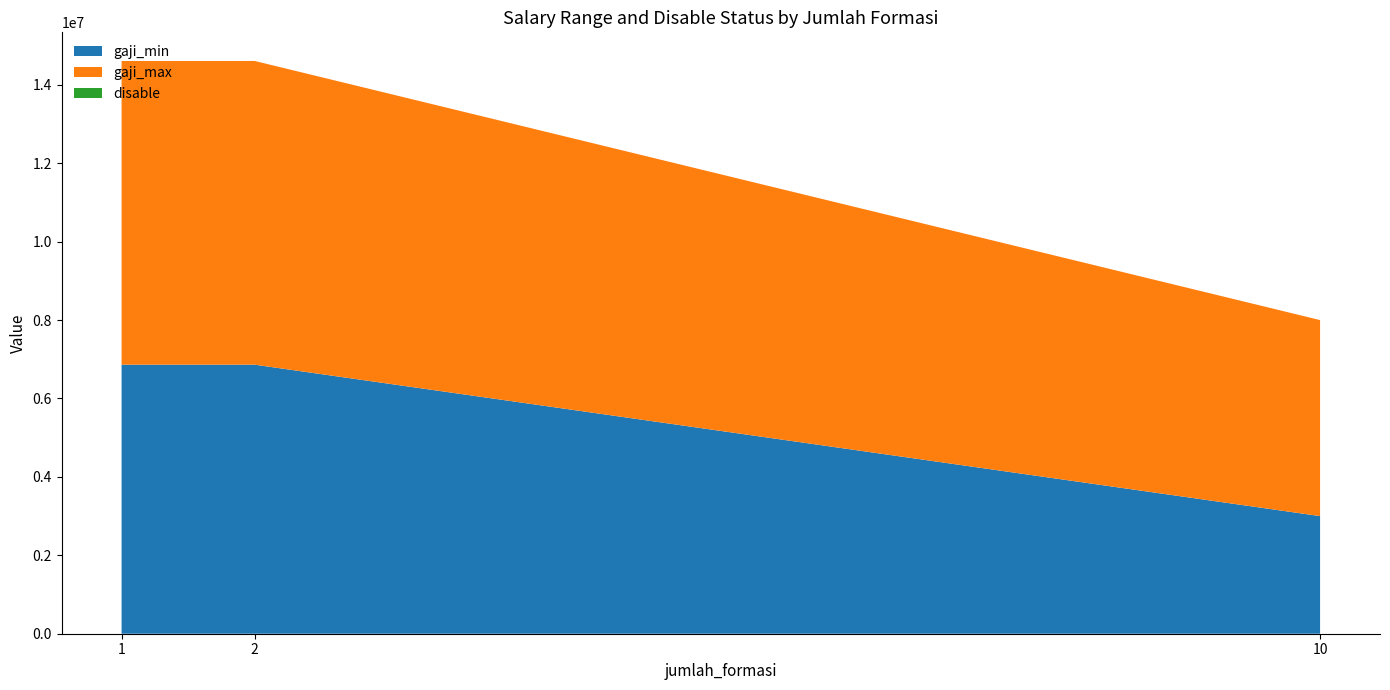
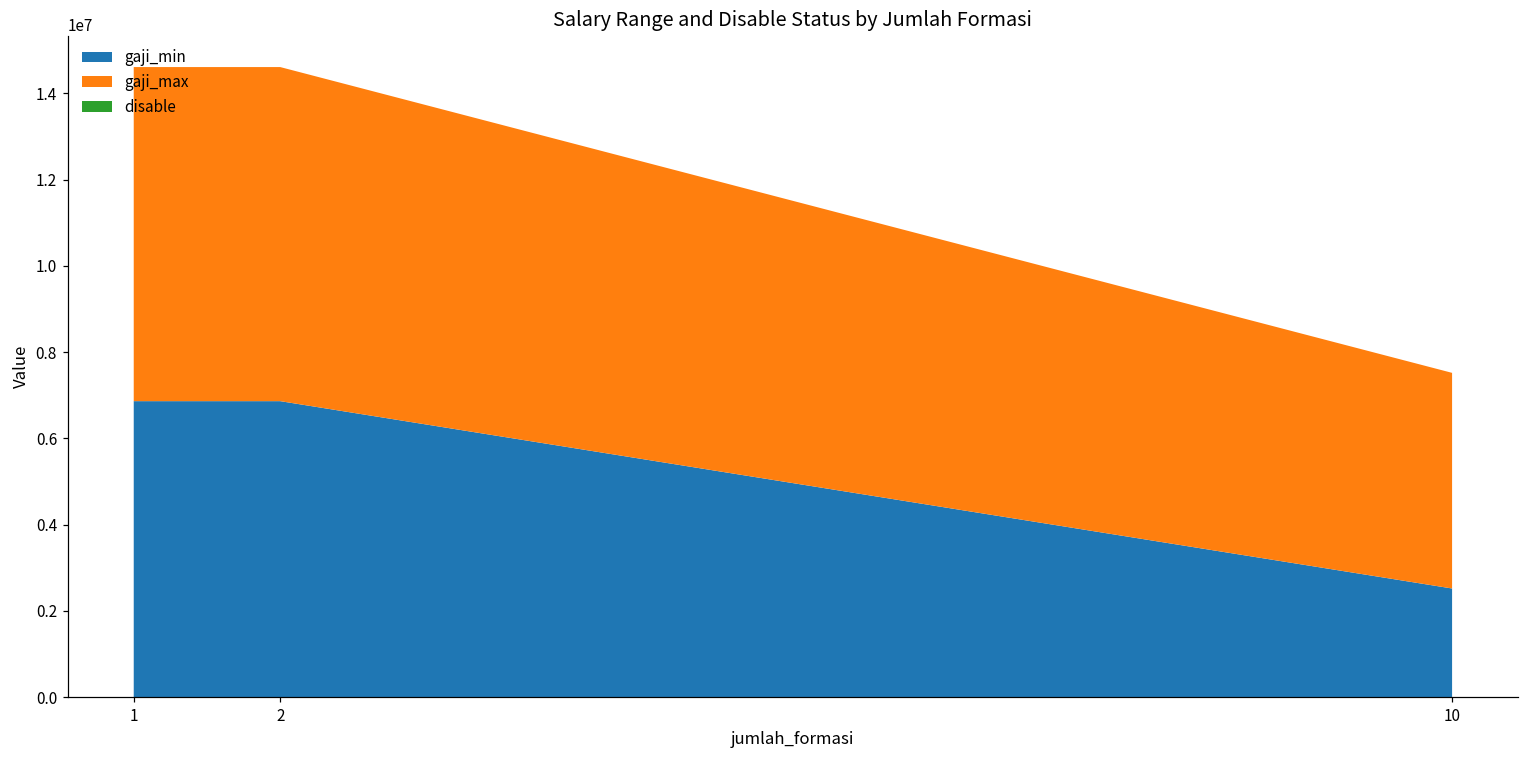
  {
    "gaji_min": {
-     "10": 3000000
+     "10": 2500000
    }
  }
